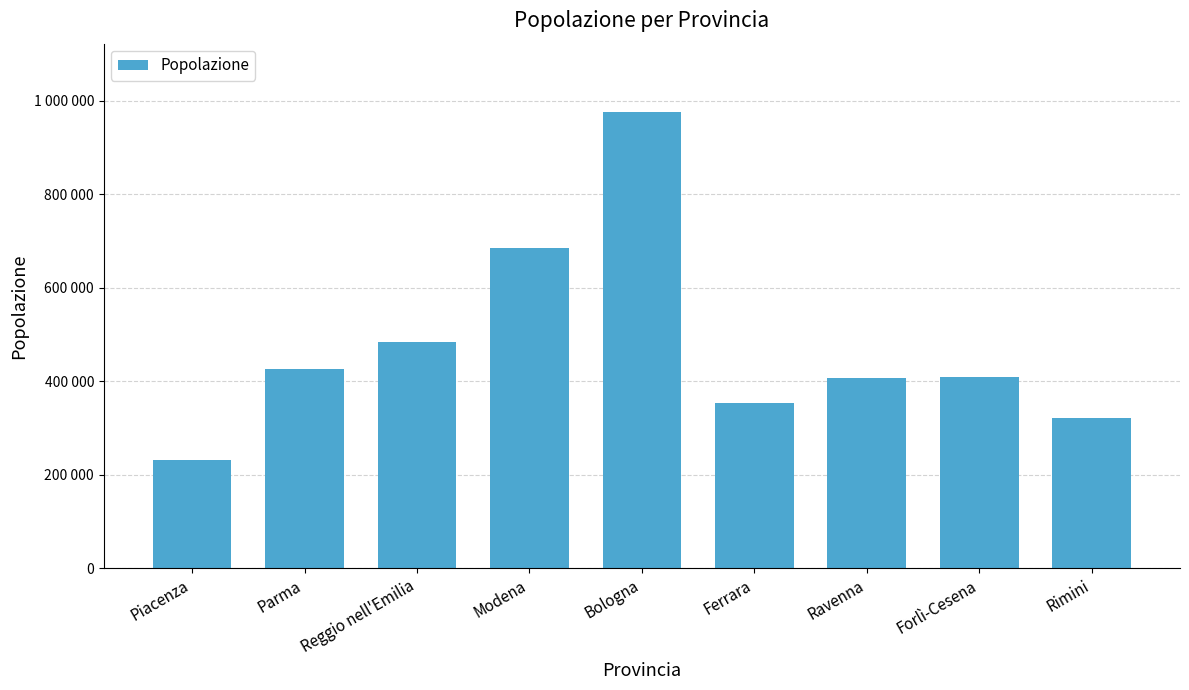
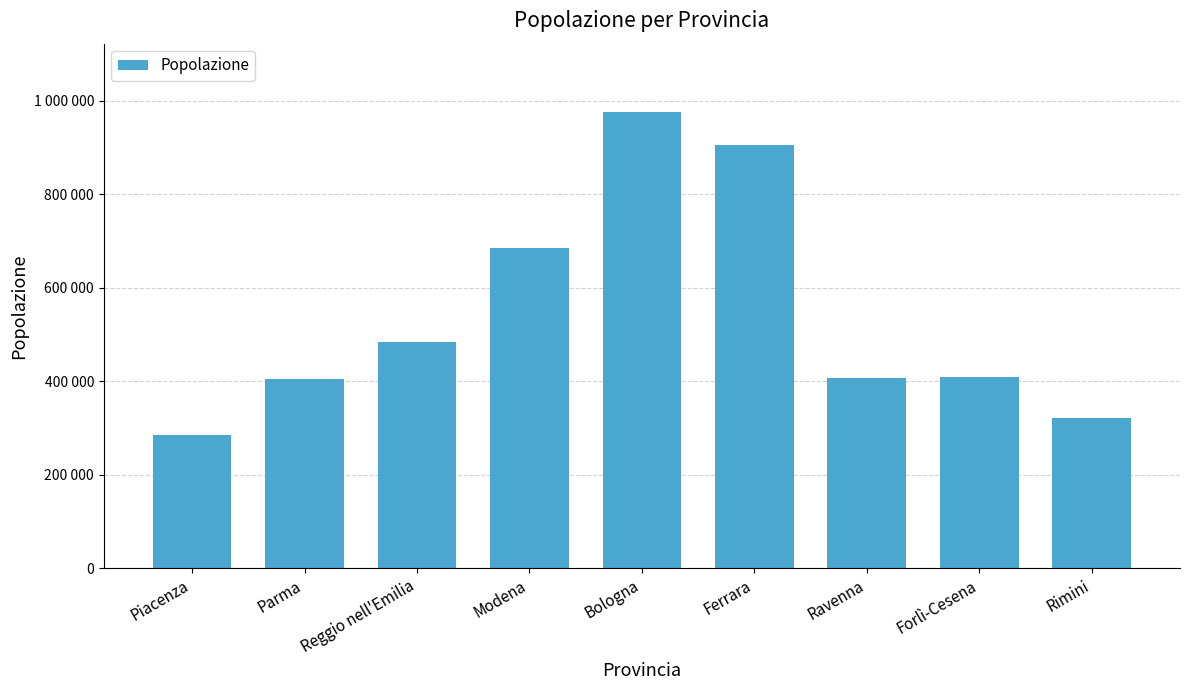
  {
-   "Piacenza": 230000,
-   "Parma": 430000,
+   "Piacenza": 280000,
+   "Parma": 410000,
    "Reggio nell'Emilia": 480000,
    "Modena": 690000,
    "Bologna": 980000,
-   "Ferrara": 350000,
+   "Ferrara": 910000,
    "Ravenna": 410000,
    "Forlì-Cesena": 410000,
    "Rimini": 320000
  }
